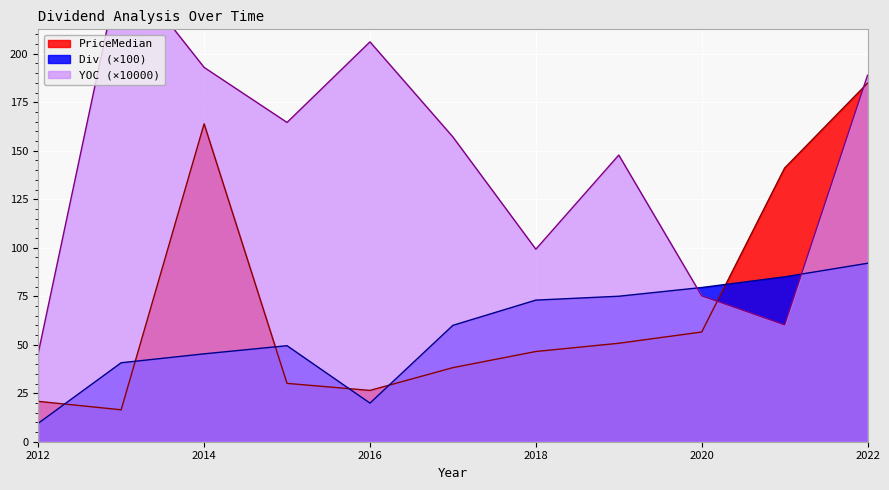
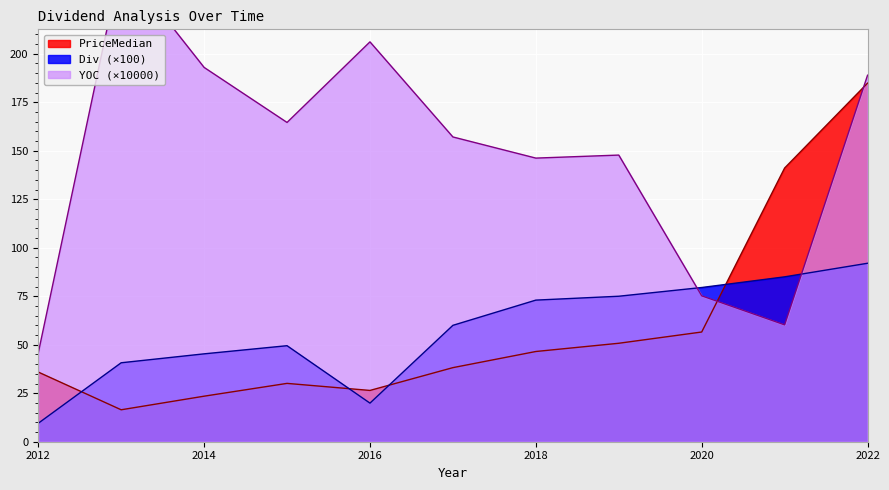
  {
    "PriceMedian": {
-     "2012": 21,
-     "2014": 164,
+     "2012": 36,
+     "2014": 23,
      "2016": 26,
      "2018": 47,
      "2020": 57,
      "2022": 185
    },
    "Div (×100)": {
      "2012": 10,
      "2014": 45,
      "2016": 20,
      "2018": 73,
      "2020": 80,
      "2022": 92
    },
    "YOC (×10000)": {
      "2012": 46,
      "2014": 193,
      "2016": 206,
-     "2018": 99,
+     "2018": 146,
      "2020": 75,
      "2022": 189
    }
  }
